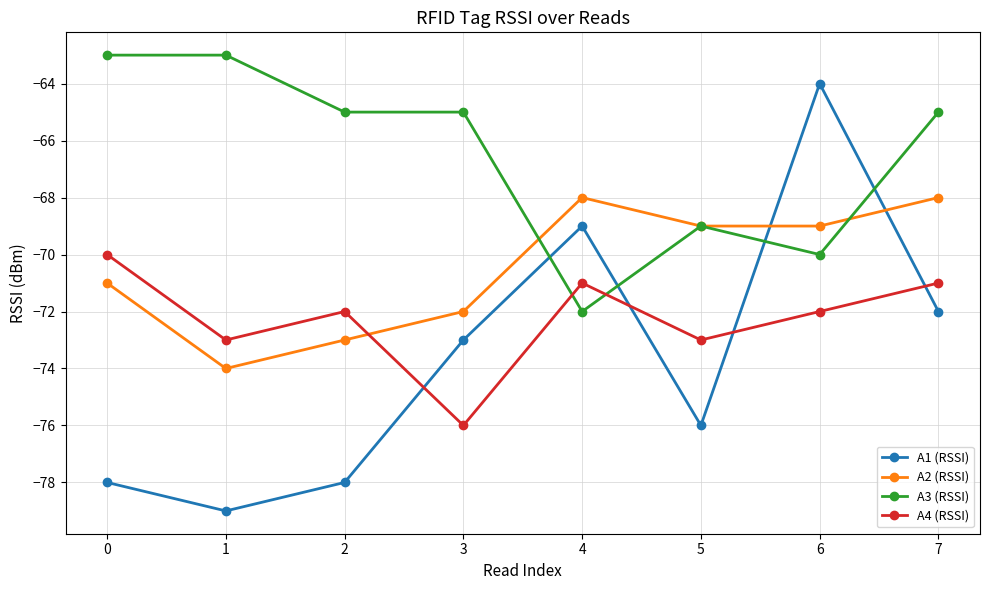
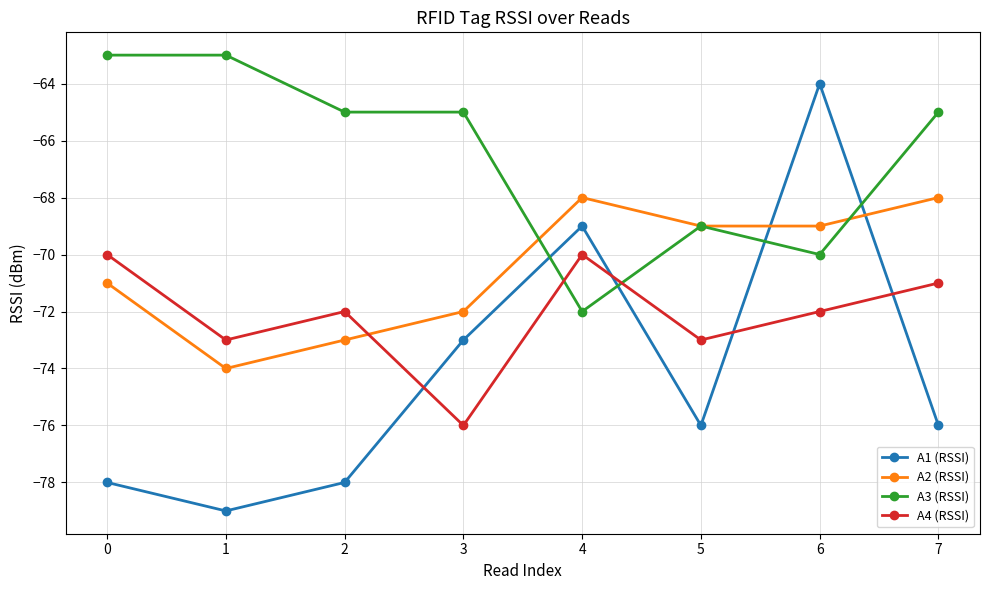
  {
    "A1 (RSSI)": {
      "0": -78,
      "1": -79,
      "2": -78,
      "3": -73,
      "4": -69,
      "5": -76,
      "6": -64,
-     "7": -72
+     "7": -76
    },
    "A2 (RSSI)": {
      "0": -71,
      "1": -74,
      "2": -73,
      "3": -72,
      "4": -68,
      "6": -69,
      "7": -68
    },
    "A3 (RSSI)": {
      "0": -63,
      "1": -63,
      "2": -65,
      "3": -65,
      "4": -72,
      "6": -70,
      "7": -65
    },
    "A4 (RSSI)": {
      "0": -70,
      "1": -73,
      "2": -72,
      "3": -76,
-     "4": -71,
+     "4": -70,
      "5": -73,
      "6": -72,
      "7": -71
    }
  }
